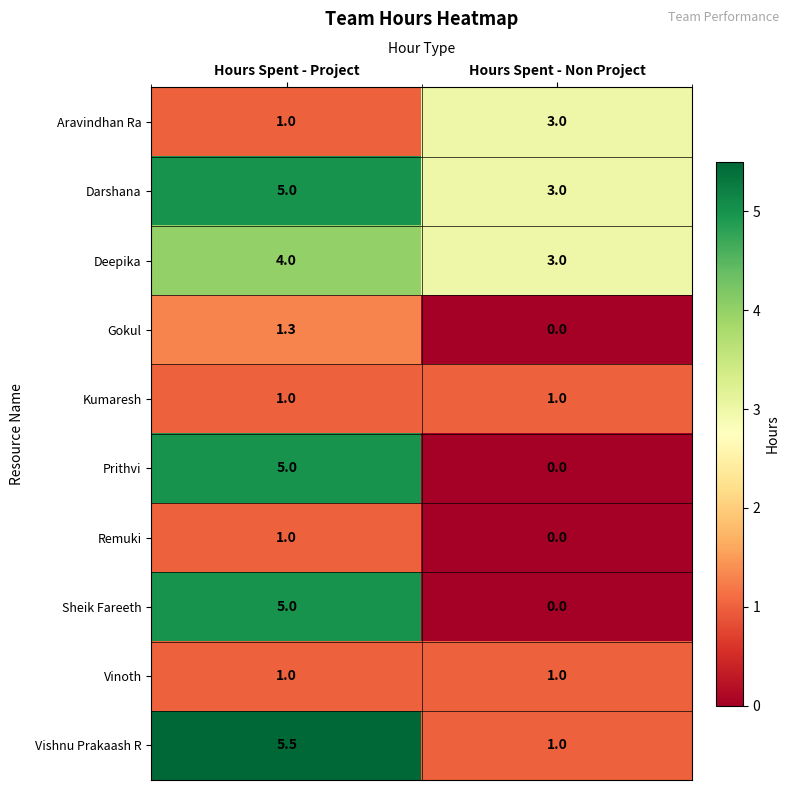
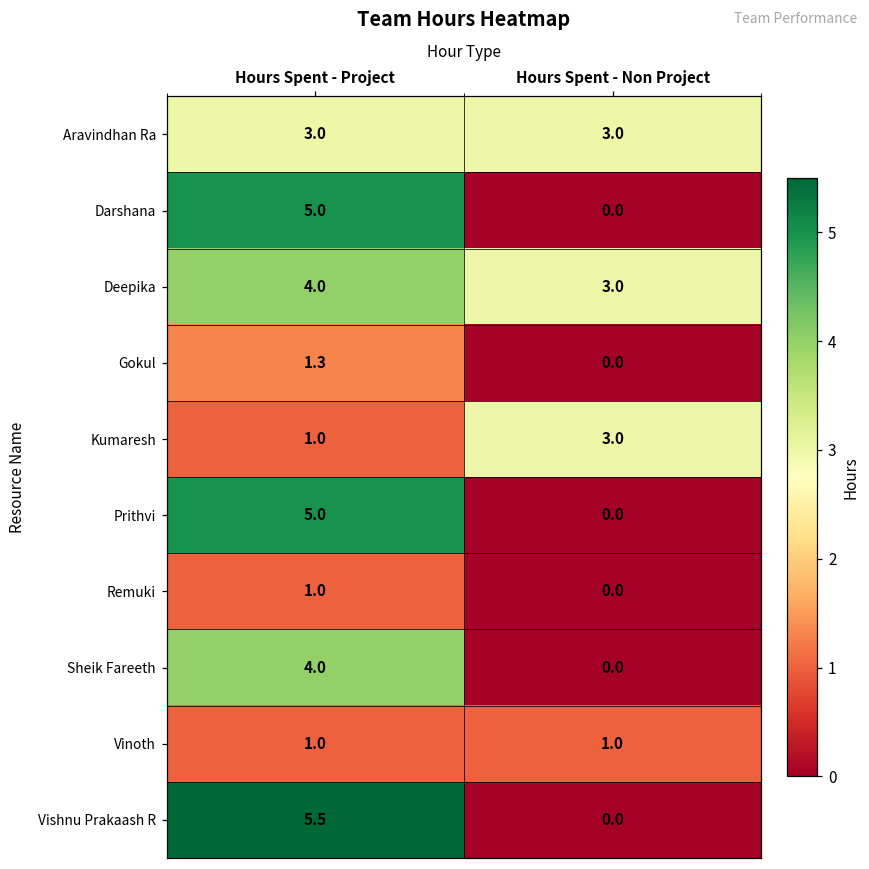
  {
    "Aravindhan Ra": {
-     "Hours Spent - Project": 1.0,
+     "Hours Spent - Project": 3.0,
      "Hours Spent - Non Project": 3.0
    },
    "Darshana": {
      "Hours Spent - Project": 5.0,
-     "Hours Spent - Non Project": 3.0
+     "Hours Spent - Non Project": 0.0
    },
    "Deepika": {
      "Hours Spent - Project": 4.0,
      "Hours Spent - Non Project": 3.0
    },
    "Gokul": {
      "Hours Spent - Project": 1.3,
      "Hours Spent - Non Project": 0.0
    },
    "Kumaresh": {
      "Hours Spent - Project": 1.0,
-     "Hours Spent - Non Project": 1.0
+     "Hours Spent - Non Project": 3.0
    },
    "Prithvi": {
      "Hours Spent - Project": 5.0,
      "Hours Spent - Non Project": 0.0
    },
    "Remuki": {
      "Hours Spent - Project": 1.0,
      "Hours Spent - Non Project": 0.0
    },
    "Sheik Fareeth": {
-     "Hours Spent - Project": 5.0,
+     "Hours Spent - Project": 4.0,
      "Hours Spent - Non Project": 0.0
    },
    "Vinoth": {
      "Hours Spent - Project": 1.0,
      "Hours Spent - Non Project": 1.0
    },
    "Vishnu Prakaash R": {
      "Hours Spent - Project": 5.5,
-     "Hours Spent - Non Project": 1.0
+     "Hours Spent - Non Project": 0.0
    }
  }
